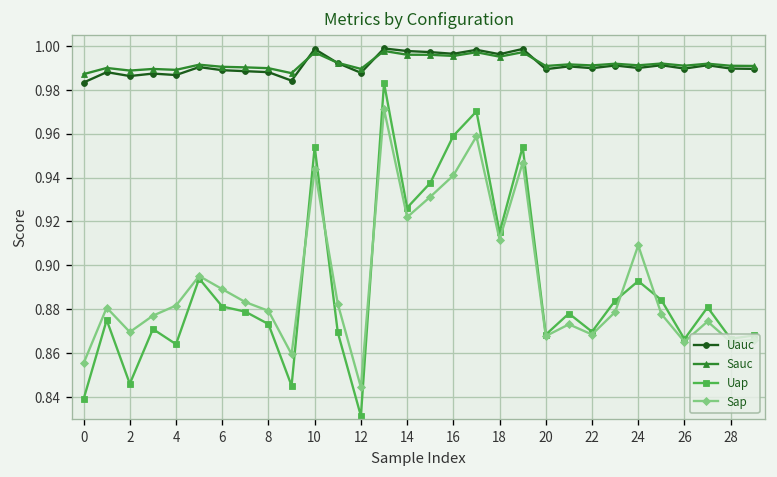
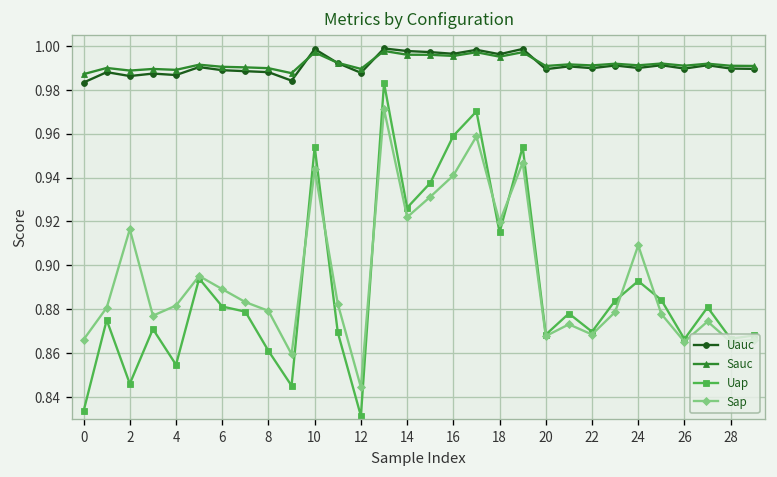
  {
    "Uap": {
-     "0": 0.839,
+     "0": 0.834,
      "2": 0.846,
-     "4": 0.864,
+     "4": 0.855,
      "6": 0.881,
-     "8": 0.873,
+     "8": 0.861,
      "10": 0.954,
      "12": 0.831,
      "14": 0.926,
      "16": 0.959,
      "18": 0.915,
      "24": 0.893
    },
    "Sap": {
-     "0": 0.855,
-     "2": 0.870,
+     "0": 0.866,
+     "2": 0.916,
      "4": 0.882,
      "6": 0.889,
      "8": 0.879,
      "10": 0.944,
      "12": 0.844,
      "14": 0.922,
      "16": 0.941,
-     "18": 0.912,
+     "18": 0.920,
      "24": 0.909
    }
  }
